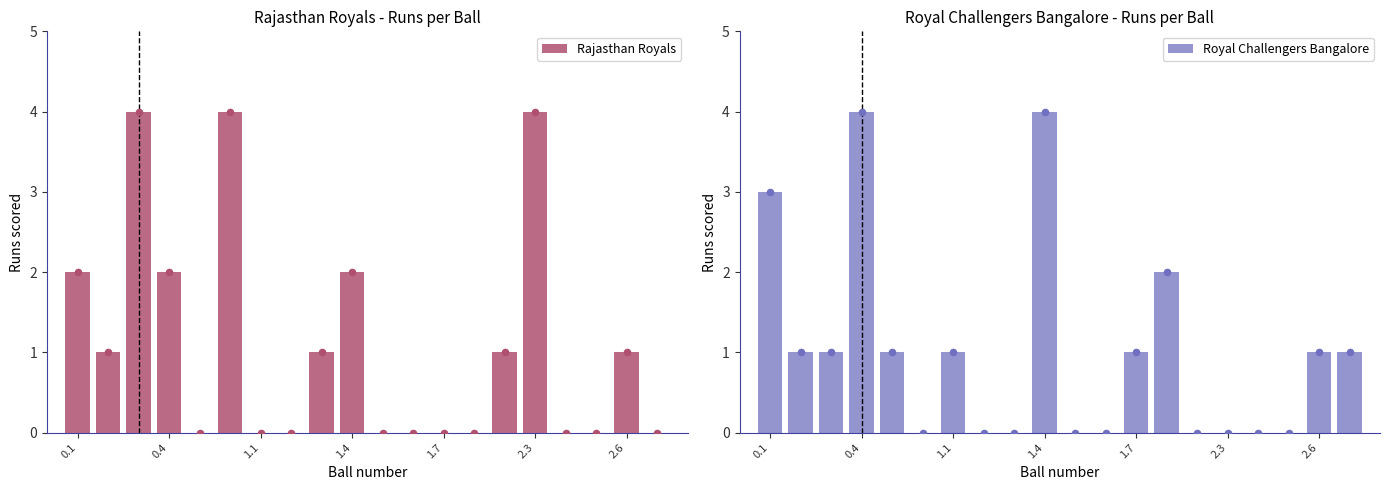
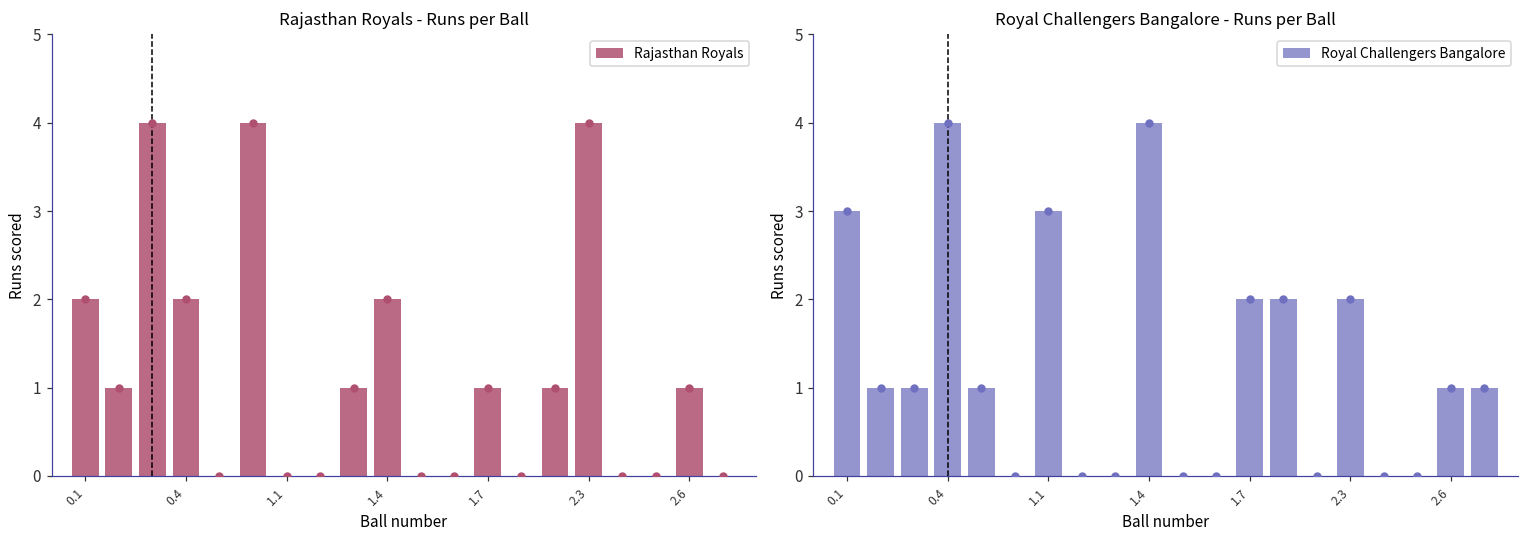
  {
    "Rajasthan Royals - Runs per Ball": {
      "0.1": 2,
      "0.4": 2,
      "1.1": 0,
      "1.4": 2,
-     "1.7": 0,
+     "1.7": 1,
      "2.3": 4,
      "2.6": 1
    },
    "Royal Challengers Bangalore - Runs per Ball": {
      "0.1": 3,
      "0.4": 4,
-     "1.1": 1,
+     "1.1": 3,
      "1.4": 4,
-     "1.7": 1,
-     "2.3": 0,
+     "1.7": 2,
+     "2.3": 2,
      "2.6": 1
    }
  }
